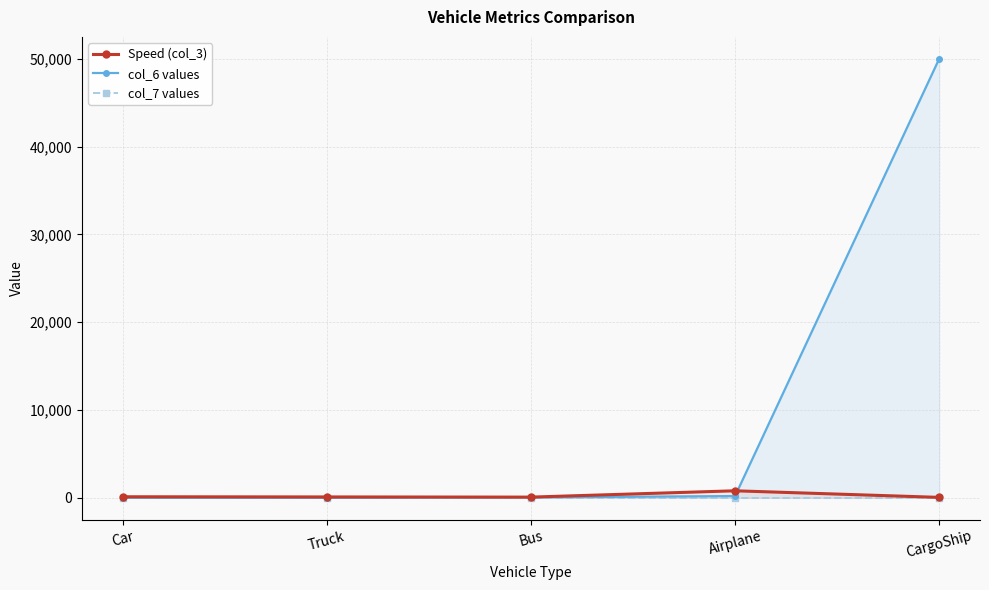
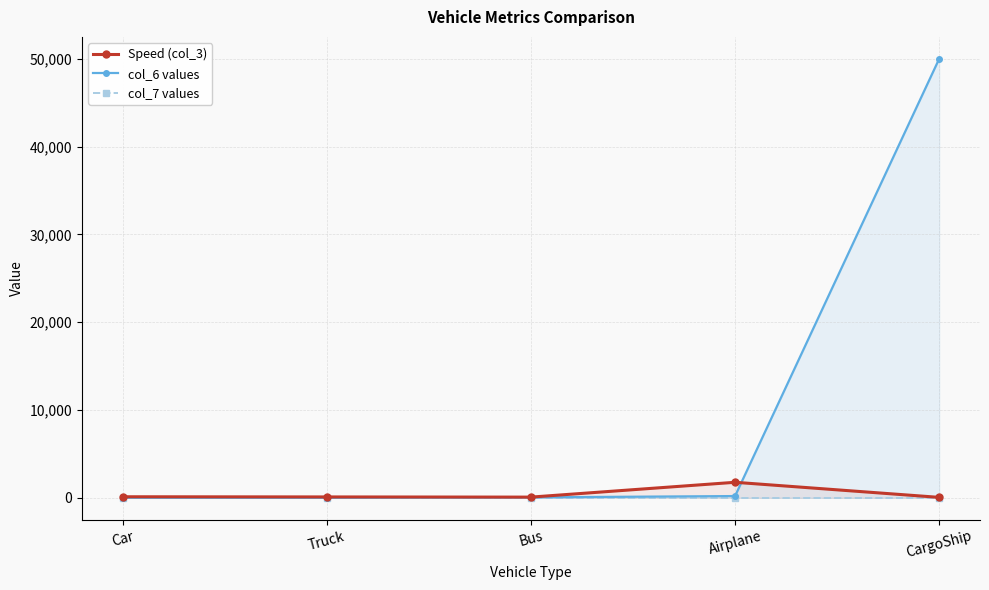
  {
    "Speed (col_3)": {
-     "Airplane": "1,000"
+     "Airplane": "2,000"
    },
    "col_6 values": {
      "CargoShip": "50,000"
    }
  }
